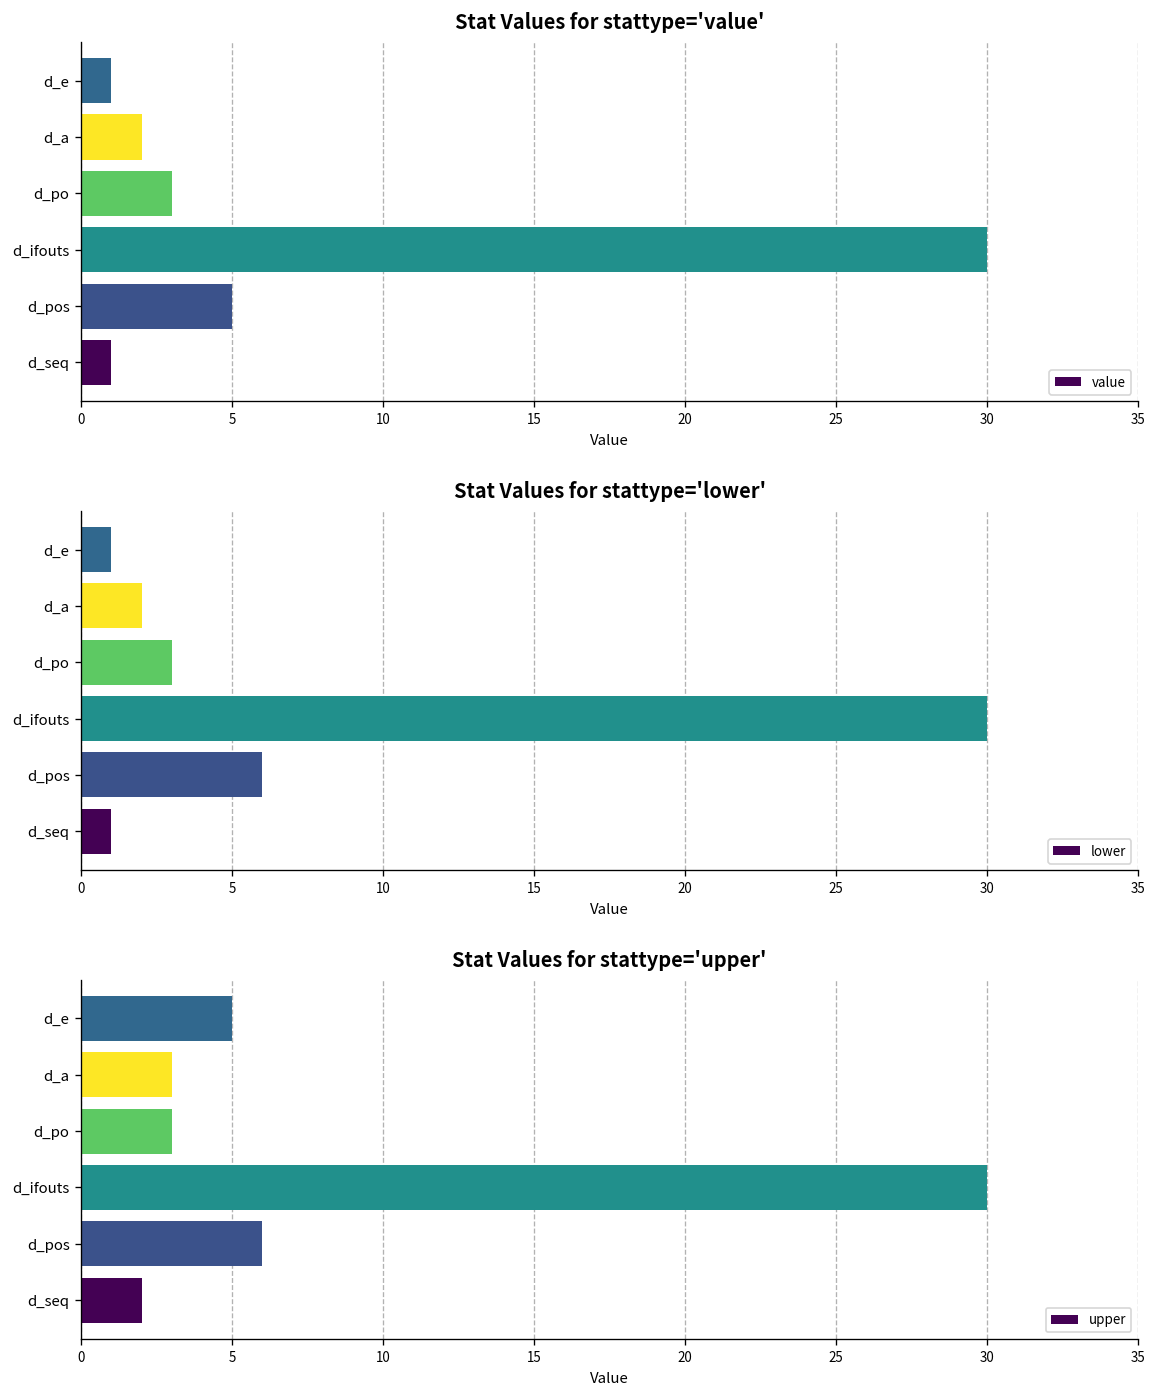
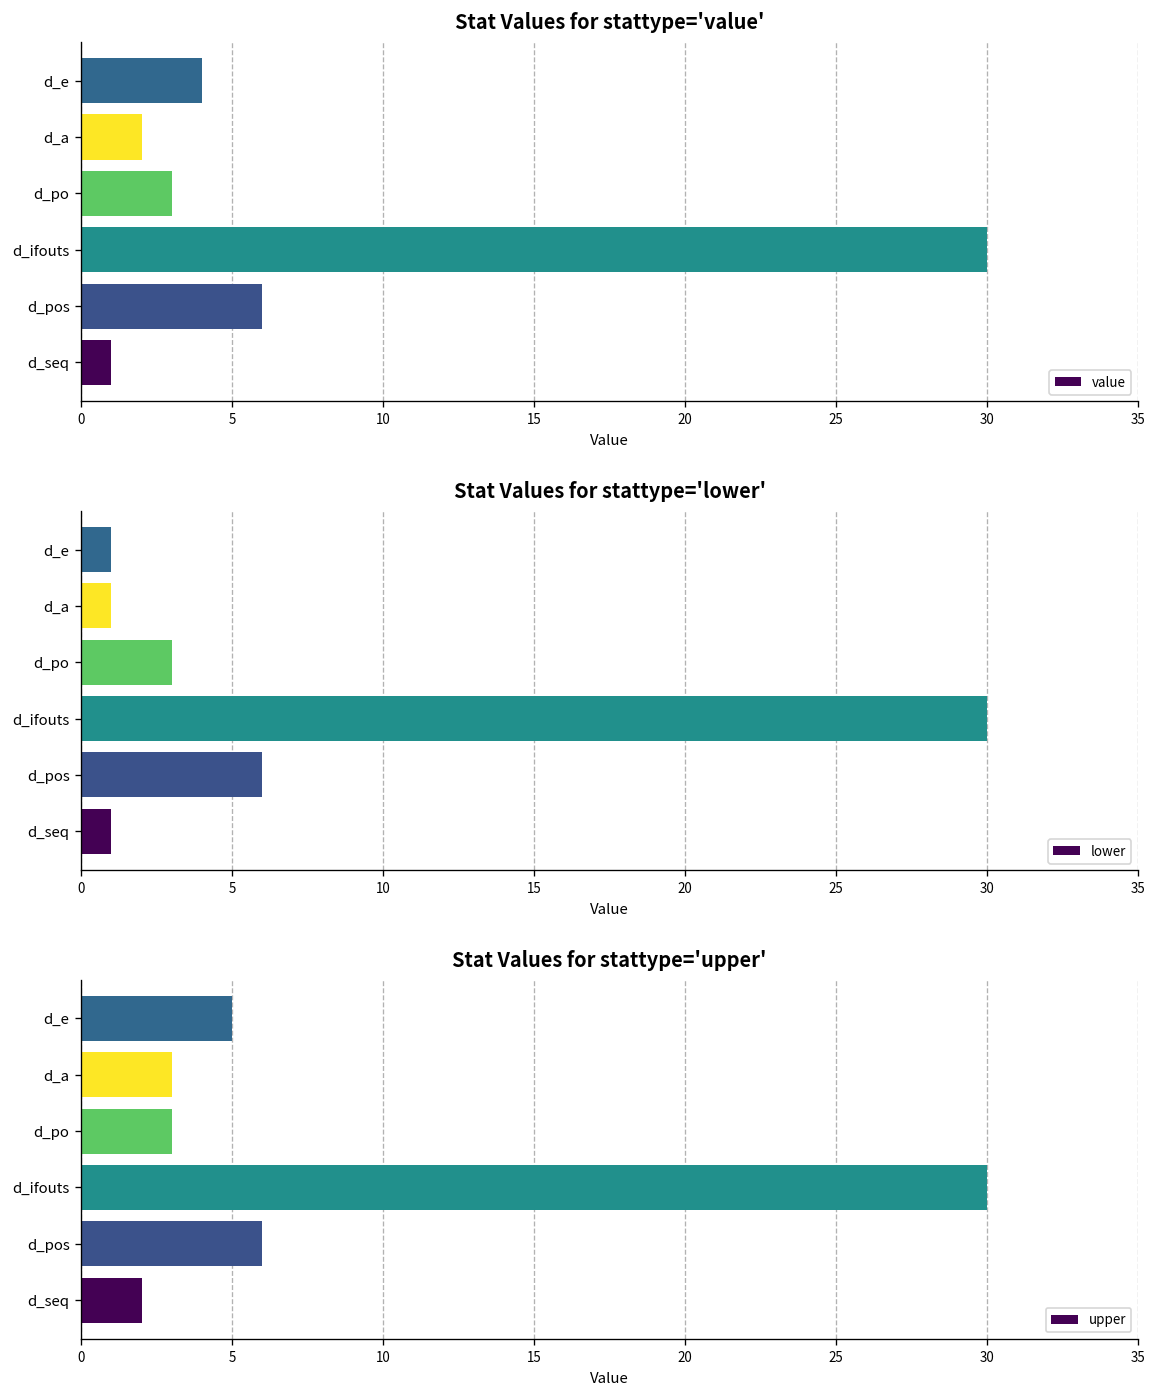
  {
    "Stat Values for stattype='value'": {
-     "d_e": 1,
+     "d_e": 4,
      "d_a": 2,
      "d_po": 3,
      "d_ifouts": 30,
-     "d_pos": 5,
+     "d_pos": 6,
      "d_seq": 1
    },
    "Stat Values for stattype='lower'": {
      "d_e": 1,
-     "d_a": 2,
+     "d_a": 1,
      "d_po": 3,
      "d_ifouts": 30,
      "d_pos": 6,
      "d_seq": 1
    },
    "Stat Values for stattype='upper'": {
      "d_e": 5.0,
      "d_a": 3.0,
      "d_po": 3.0,
      "d_ifouts": 30.0,
      "d_pos": 6.0,
      "d_seq": 2.0
    }
  }
